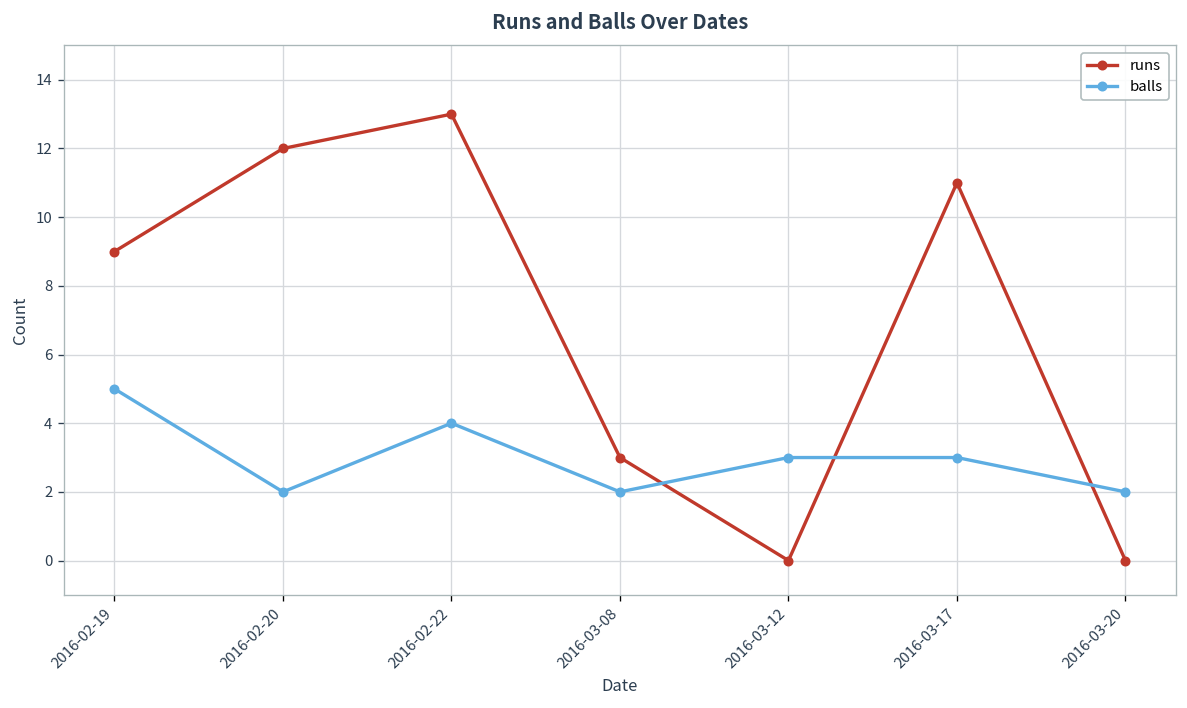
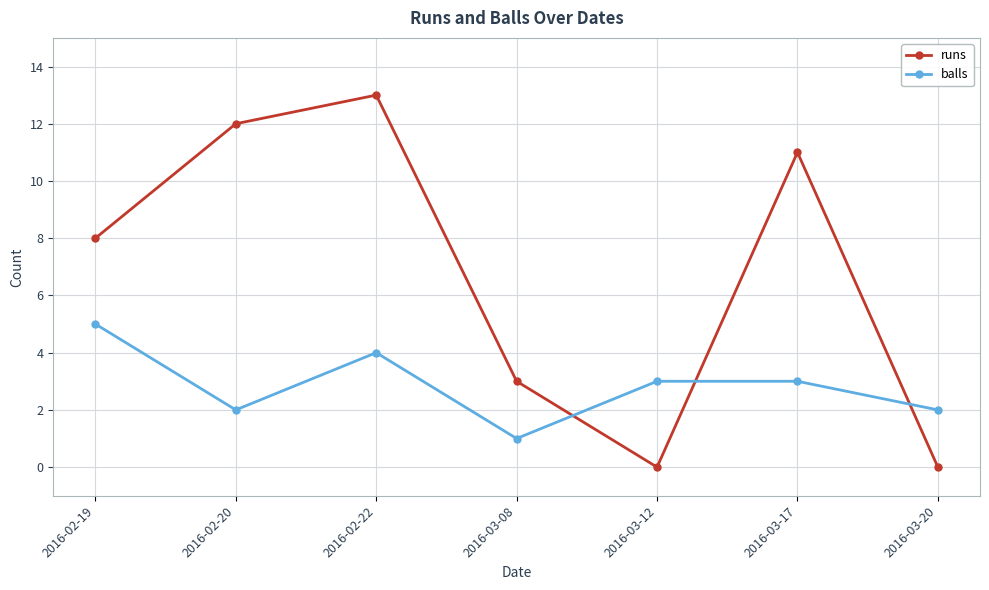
  {
    "runs": {
-     "2016-02-19": 9,
+     "2016-02-19": 8,
      "2016-02-20": 12,
      "2016-02-22": 13,
      "2016-03-08": 3,
      "2016-03-12": 0,
      "2016-03-17": 11,
      "2016-03-20": 0
    },
    "balls": {
      "2016-02-19": 5,
      "2016-02-20": 2,
      "2016-02-22": 4,
-     "2016-03-08": 2,
+     "2016-03-08": 1,
      "2016-03-12": 3,
      "2016-03-17": 3,
      "2016-03-20": 2
    }
  }
